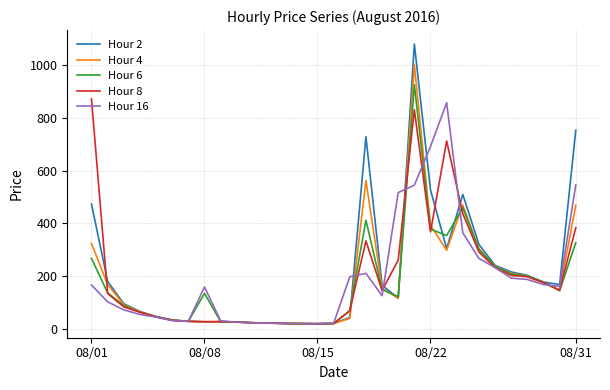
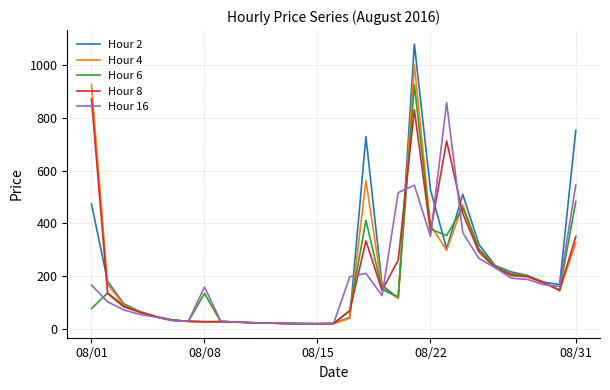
  {
    "Hour 2": {
      "08/01": 470,
      "08/22": 530,
      "08/31": 750
    },
    "Hour 4": {
-     "08/01": 320,
+     "08/01": 930,
      "08/22": 390,
-     "08/31": 470
+     "08/31": 330
    },
    "Hour 6": {
-     "08/01": 270,
+     "08/01": 80,
      "08/08": 130,
      "08/22": 380,
-     "08/31": 330
+     "08/31": 480
    },
    "Hour 8": {
      "08/01": 870,
      "08/22": 370,
-     "08/31": 380
+     "08/31": 350
    },
    "Hour 16": {
      "08/01": 170,
      "08/08": 160,
-     "08/22": 690,
+     "08/22": 350,
      "08/31": 550
    }
  }
